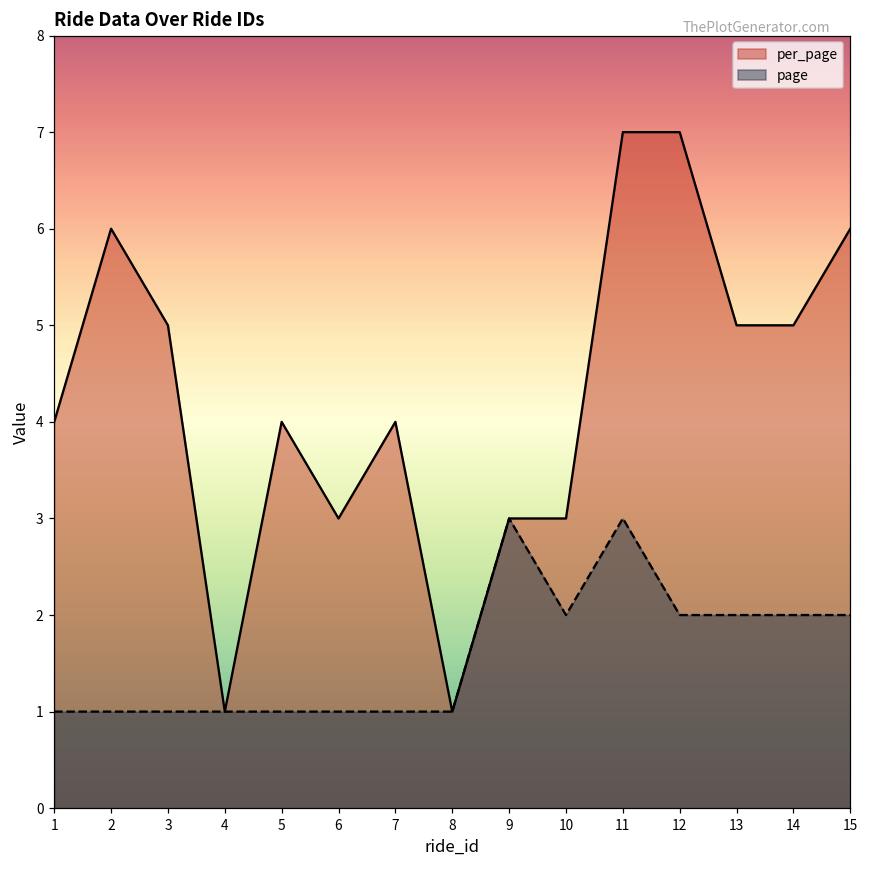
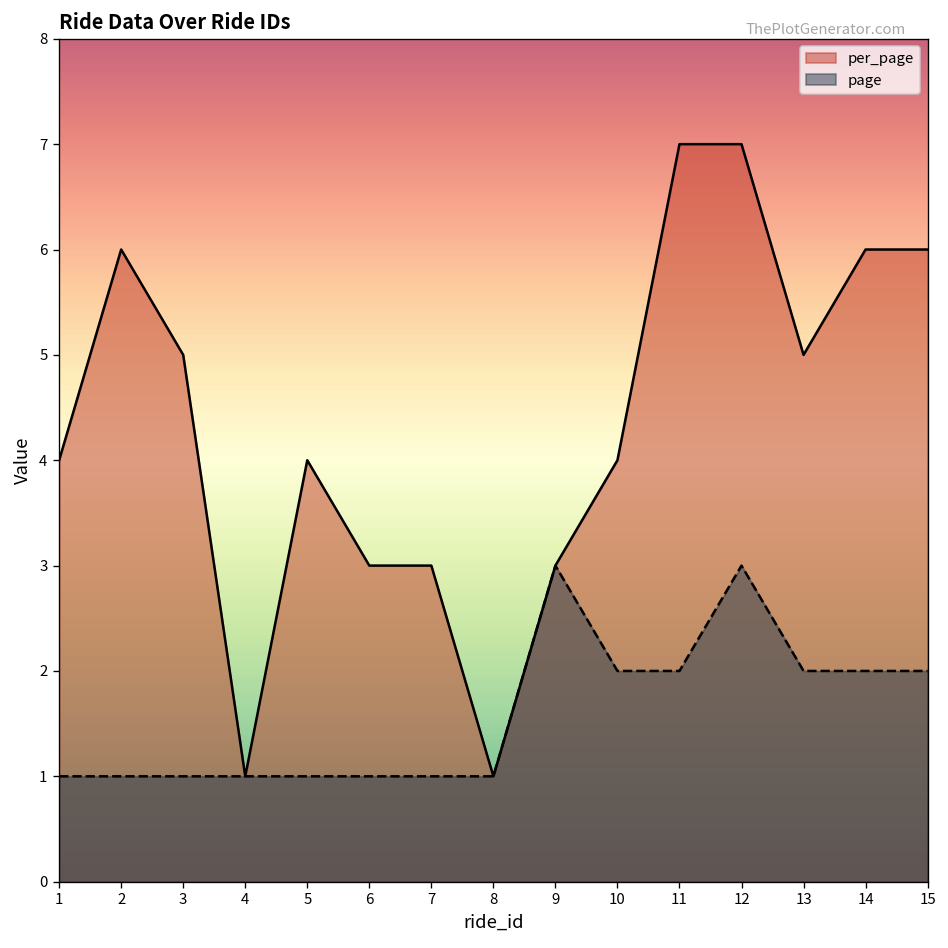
  {
    "per_page": {
      "1": 4,
      "2": 6,
      "3": 5,
      "5": 4,
      "6": 3,
-     "7": 4,
-     "10": 3,
+     "7": 3,
+     "10": 4,
      "11": 7,
      "12": 7,
      "13": 5,
-     "14": 5,
+     "14": 6,
      "15": 6
    },
    "page": {
      "1": 1,
      "2": 1,
      "3": 1,
      "5": 1,
      "6": 1,
      "7": 1,
      "10": 2,
-     "11": 3,
-     "12": 2,
+     "11": 2,
+     "12": 3,
      "13": 2,
      "14": 2,
      "15": 2
    }
  }
